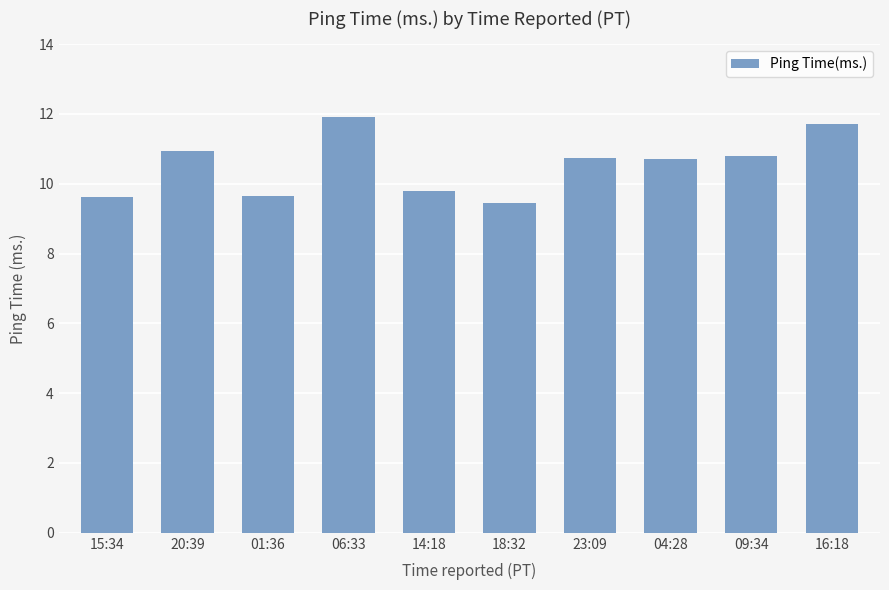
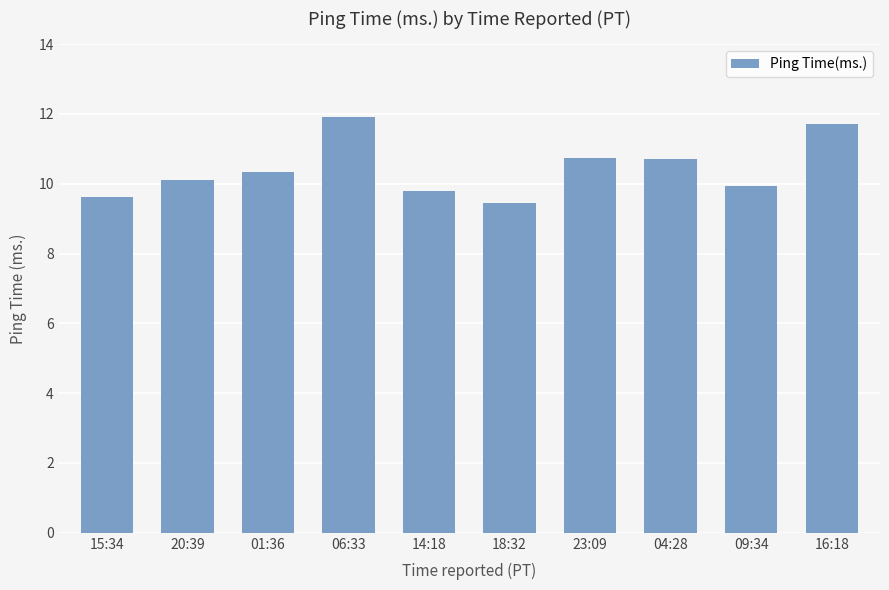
  {
    "15:34": 9.6,
-   "20:39": 11.0,
-   "01:36": 9.7,
+   "20:39": 10.1,
+   "01:36": 10.4,
    "06:33": 11.9,
    "14:18": 9.8,
    "18:32": 9.5,
    "23:09": 10.7,
    "04:28": 10.7,
-   "09:34": 10.8,
+   "09:34": 9.9,
    "16:18": 11.7
  }
